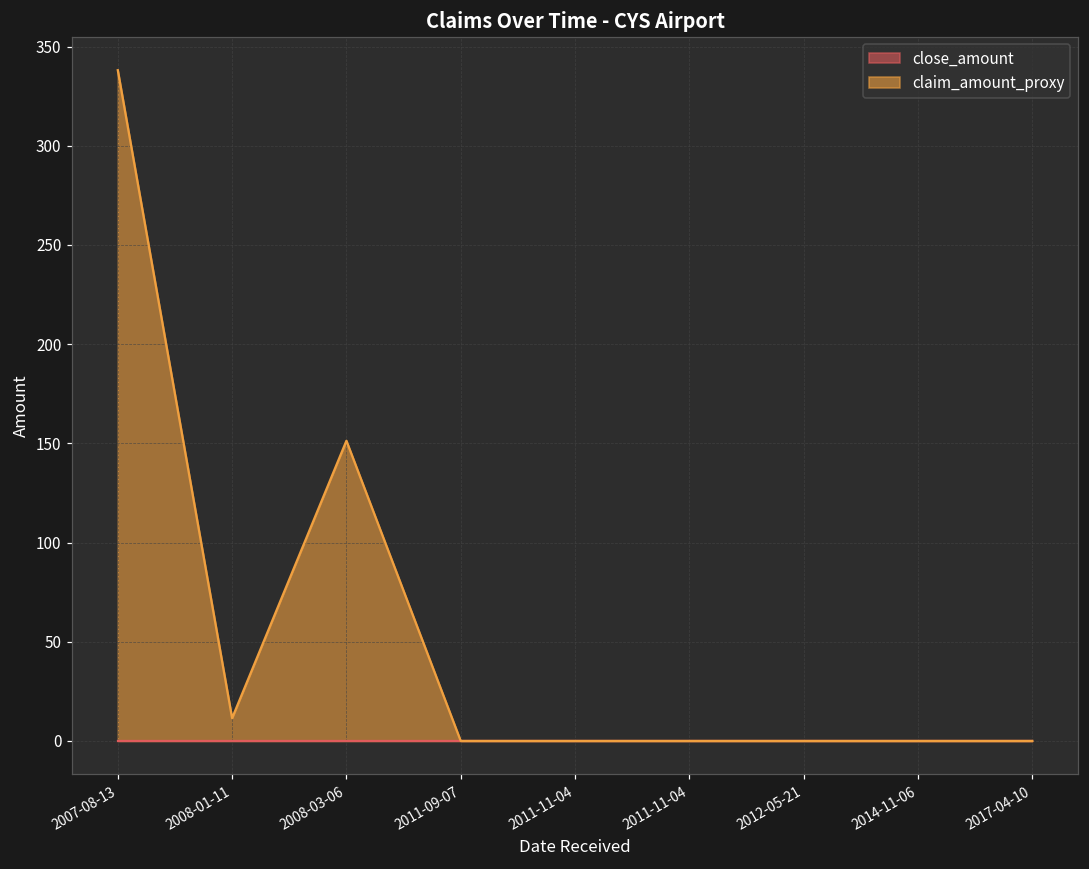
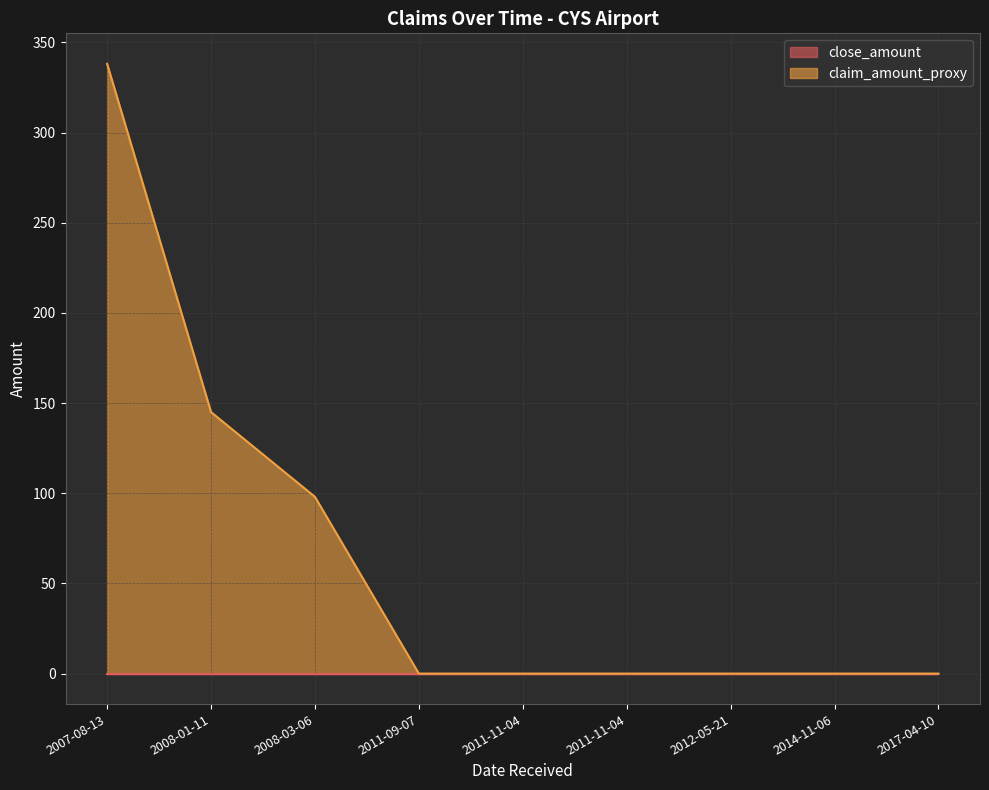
  {
    "close_amount": {
      "2007-08-13": 0,
      "2008-01-11": 0,
      "2008-03-06": 0
    },
    "claim_amount_proxy": {
      "2007-08-13": 338,
-     "2008-01-11": 12,
-     "2008-03-06": 151
+     "2008-01-11": 145,
+     "2008-03-06": 98
    }
  }
